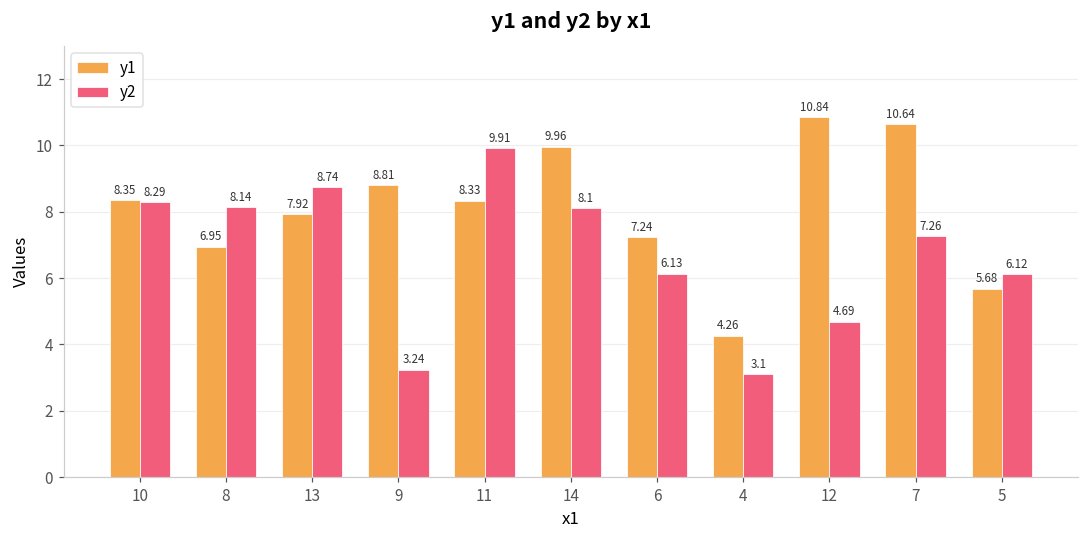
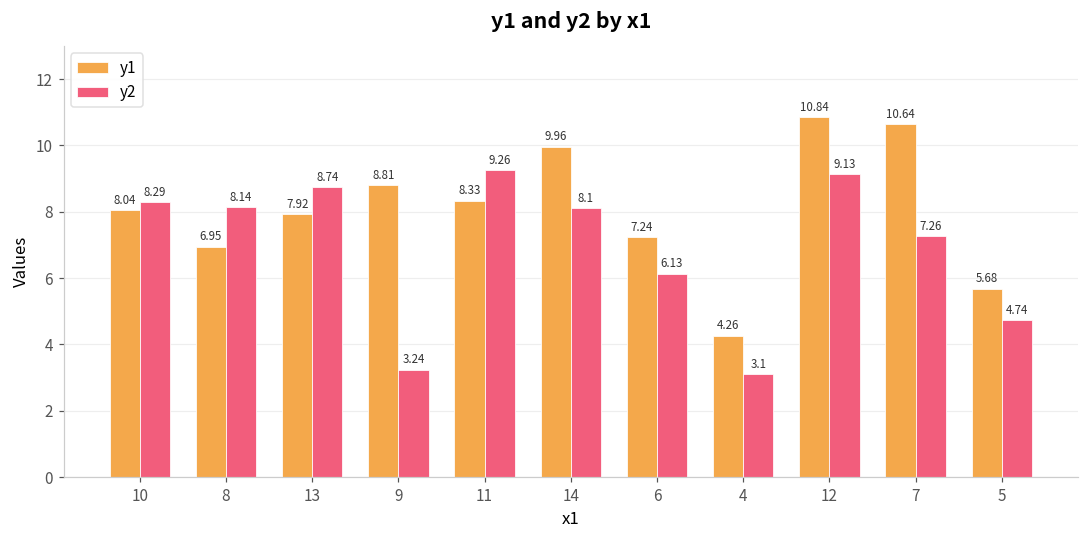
  {
    "y1": {
-     "10": 8.35,
+     "10": 8.04,
      "8": 6.95,
      "13": 7.92,
      "9": 8.81,
      "11": 8.33,
      "14": 9.96,
      "6": 7.24,
      "4": 4.26,
      "12": 10.84,
      "7": 10.64,
      "5": 5.68
    },
    "y2": {
      "10": 8.29,
      "8": 8.14,
      "13": 8.74,
      "9": 3.24,
-     "11": 9.91,
+     "11": 9.26,
      "14": 8.1,
      "6": 6.13,
      "4": 3.1,
-     "12": 4.69,
+     "12": 9.13,
      "7": 7.26,
-     "5": 6.12
+     "5": 4.74
    }
  }
